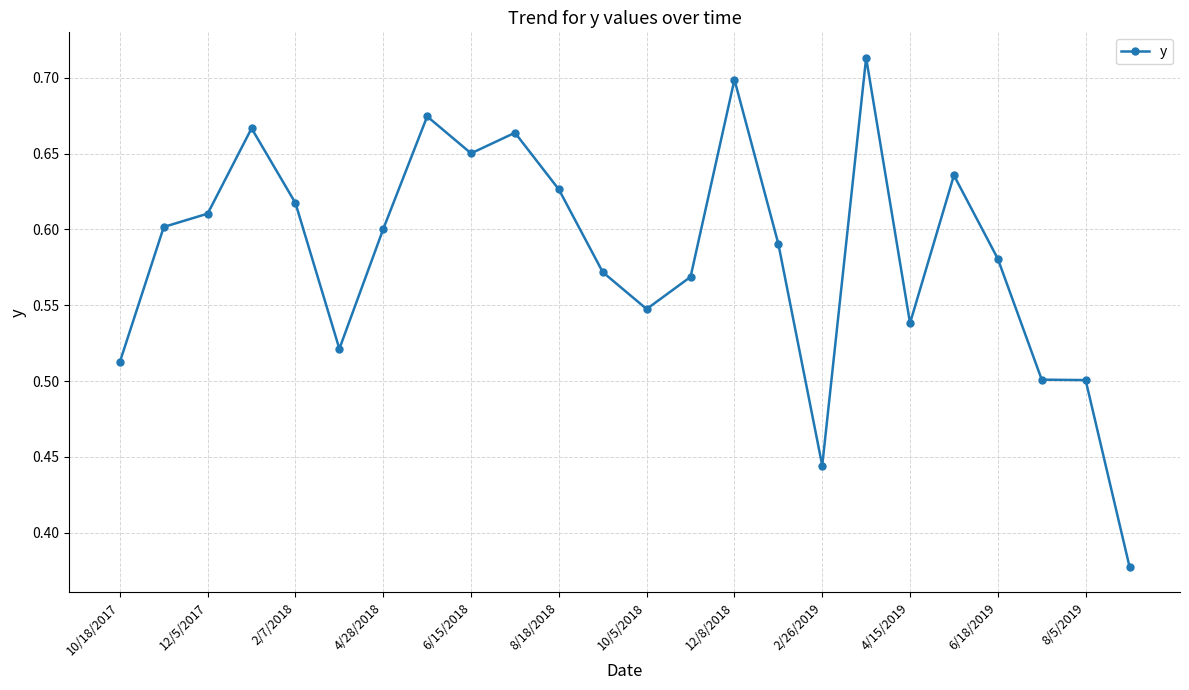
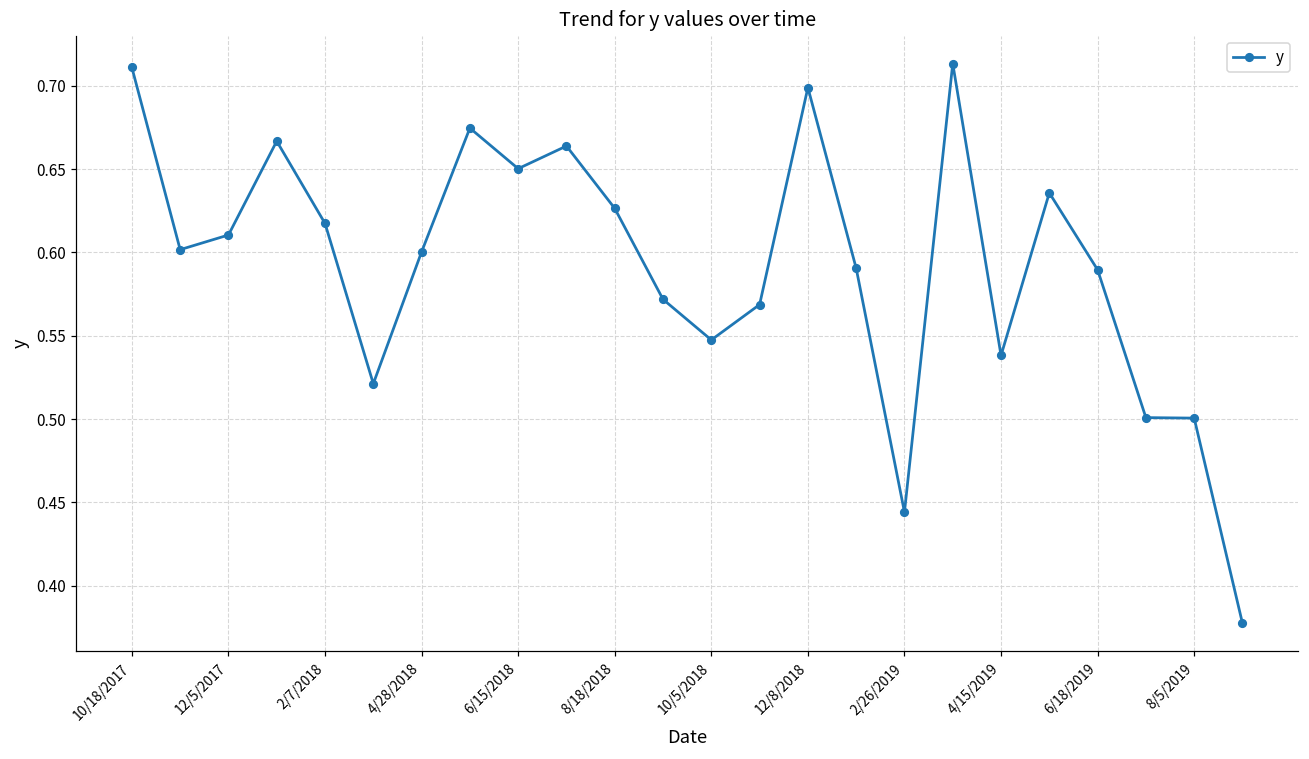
  {
-   "10/18/2017": 0.513,
+   "10/18/2017": 0.711,
    "12/5/2017": 0.610,
    "2/7/2018": 0.617,
    "4/28/2018": 0.600,
    "6/15/2018": 0.650,
    "8/18/2018": 0.626,
    "10/5/2018": 0.547,
    "12/8/2018": 0.699,
    "2/26/2019": 0.444,
    "4/15/2019": 0.538,
-   "6/18/2019": 0.581,
+   "6/18/2019": 0.590,
    "8/5/2019": 0.501
  }
